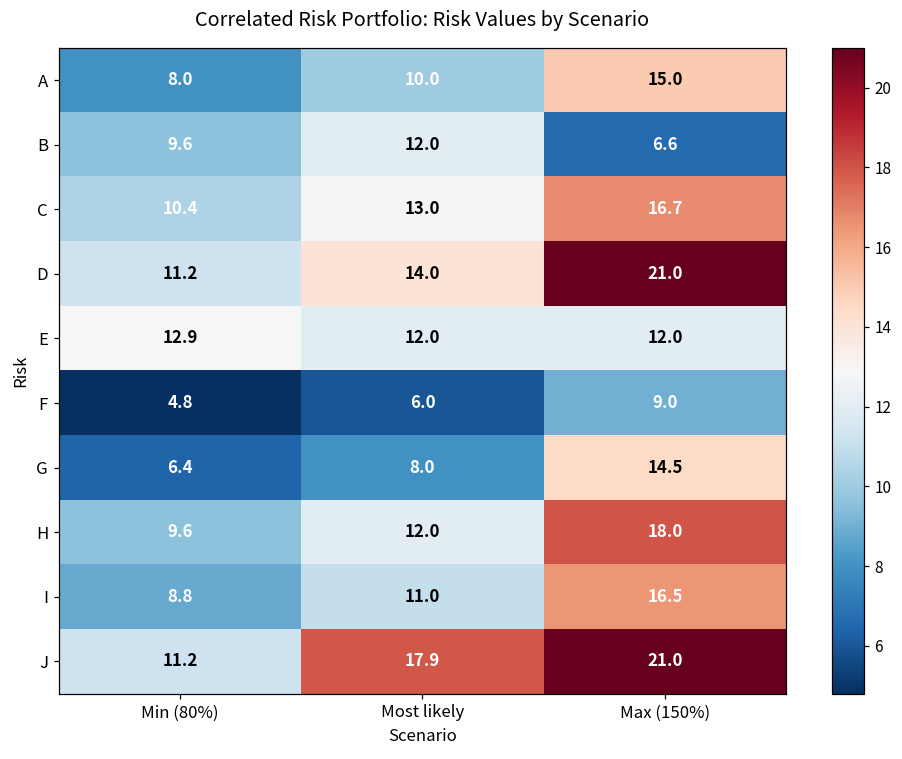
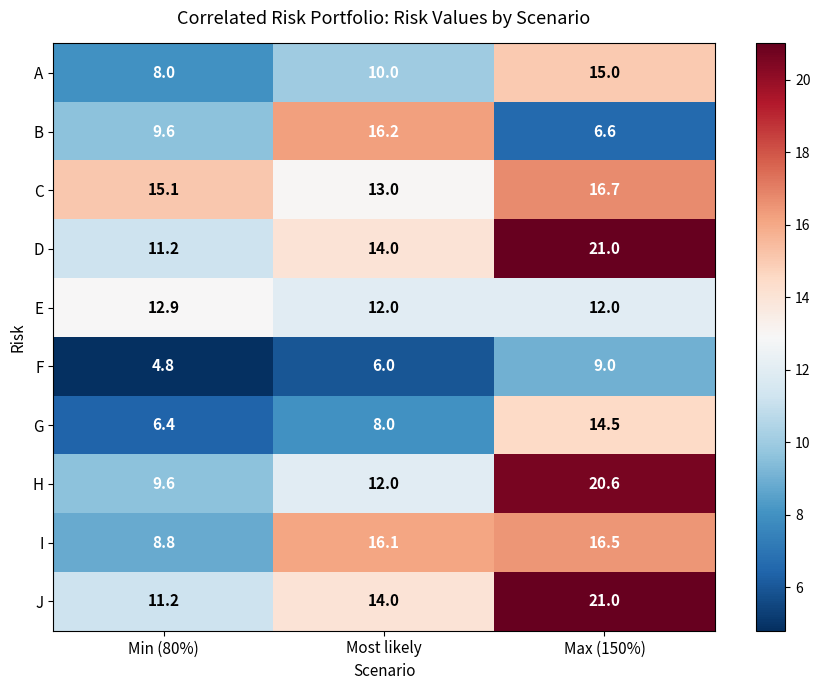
  {
    "A": {
      "Min (80%)": 8.0,
      "Most likely": 10.0,
      "Max (150%)": 15.0
    },
    "B": {
      "Min (80%)": 9.6,
-     "Most likely": 12.0,
+     "Most likely": 16.2,
      "Max (150%)": 6.6
    },
    "C": {
-     "Min (80%)": 10.4,
+     "Min (80%)": 15.1,
      "Most likely": 13.0,
      "Max (150%)": 16.7
    },
    "D": {
      "Min (80%)": 11.2,
      "Most likely": 14.0,
      "Max (150%)": 21.0
    },
    "E": {
      "Min (80%)": 12.9,
      "Most likely": 12.0,
      "Max (150%)": 12.0
    },
    "F": {
      "Min (80%)": 4.8,
      "Most likely": 6.0,
      "Max (150%)": 9.0
    },
    "G": {
      "Min (80%)": 6.4,
      "Most likely": 8.0,
      "Max (150%)": 14.5
    },
    "H": {
      "Min (80%)": 9.6,
      "Most likely": 12.0,
-     "Max (150%)": 18.0
+     "Max (150%)": 20.6
    },
    "I": {
      "Min (80%)": 8.8,
-     "Most likely": 11.0,
+     "Most likely": 16.1,
      "Max (150%)": 16.5
    },
    "J": {
      "Min (80%)": 11.2,
-     "Most likely": 17.9,
+     "Most likely": 14.0,
      "Max (150%)": 21.0
    }
  }
